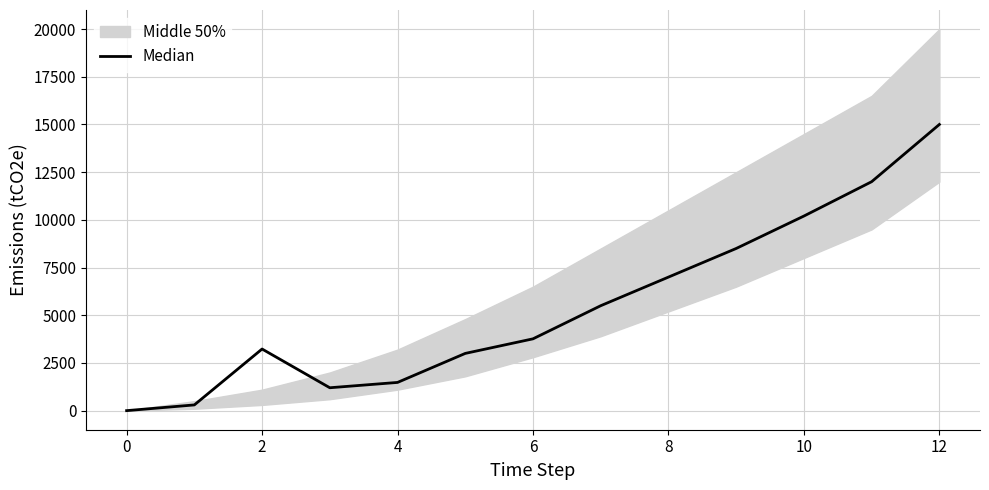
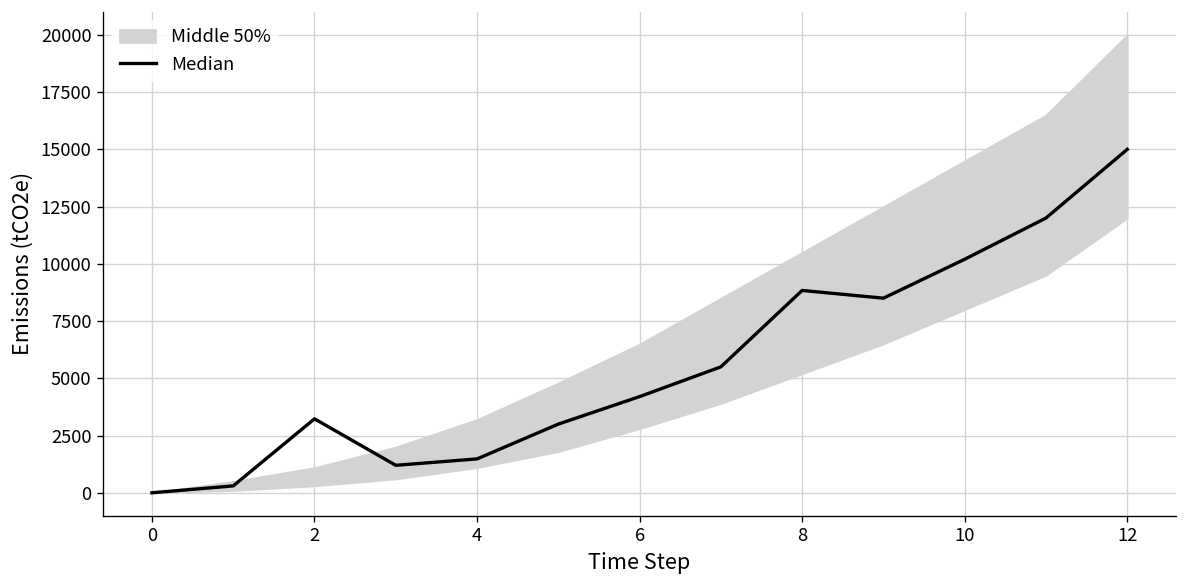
  {
    "Median": {
      "2": 3200,
      "4": 1500,
-     "6": 3800,
-     "8": 7000,
+     "6": 4200,
+     "8": 8800,
      "10": 10200,
      "12": 15000
    }
  }
